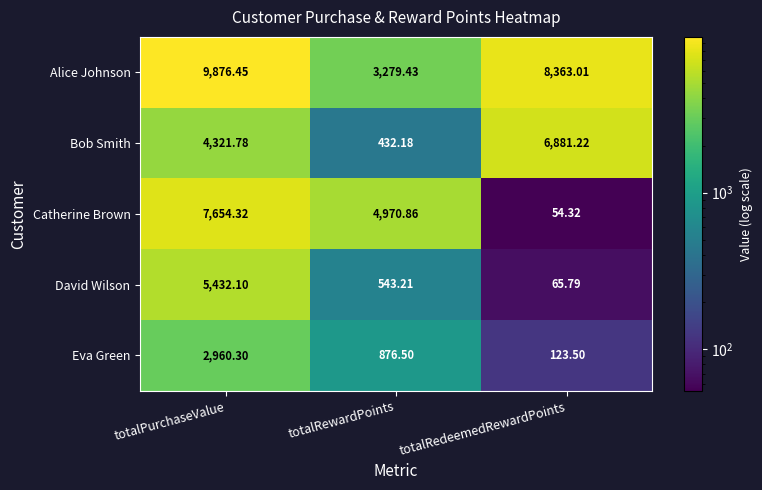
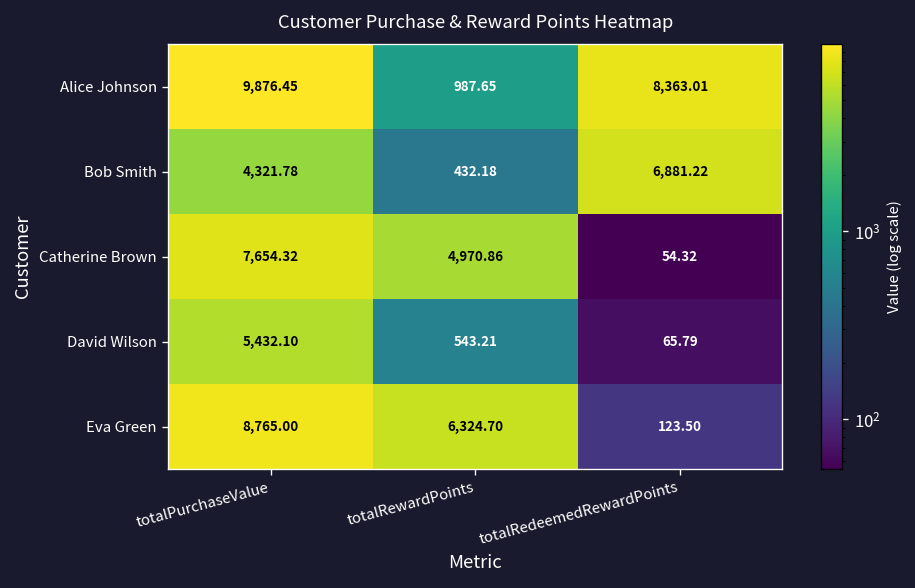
  {
    "Alice Johnson": {
      "totalPurchaseValue": "9,876.45",
-     "totalRewardPoints": "3,279.43",
+     "totalRewardPoints": "987.65",
      "totalRedeemedRewardPoints": "8,363.01"
    },
    "Bob Smith": {
      "totalPurchaseValue": "4,321.78",
      "totalRewardPoints": "432.18",
      "totalRedeemedRewardPoints": "6,881.22"
    },
    "Catherine Brown": {
      "totalPurchaseValue": "7,654.32",
      "totalRewardPoints": "4,970.86",
      "totalRedeemedRewardPoints": "54.32"
    },
    "David Wilson": {
      "totalPurchaseValue": "5,432.10",
      "totalRewardPoints": "543.21",
      "totalRedeemedRewardPoints": "65.79"
    },
    "Eva Green": {
-     "totalPurchaseValue": "2,960.30",
-     "totalRewardPoints": "876.50",
+     "totalPurchaseValue": "8,765.00",
+     "totalRewardPoints": "6,324.70",
      "totalRedeemedRewardPoints": "123.50"
    }
  }
